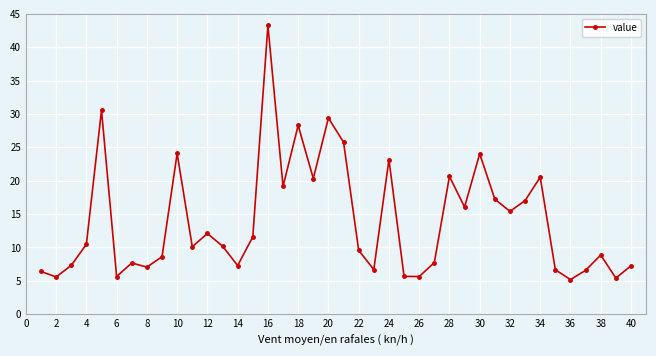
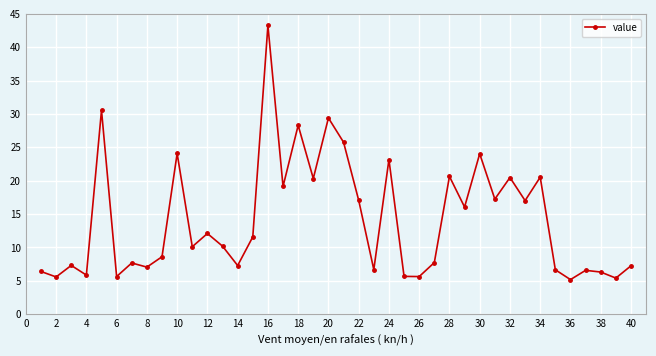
  {
    "2": 6,
-   "4": 10,
+   "4": 6,
    "6": 6,
    "8": 7,
    "10": 24,
    "12": 12,
    "14": 7,
    "16": 43,
    "18": 28,
    "20": 29,
-   "22": 10,
+   "22": 17,
    "24": 23,
    "26": 6,
    "28": 21,
    "30": 24,
-   "32": 15,
+   "32": 20,
    "34": 21,
    "36": 5,
-   "38": 9,
+   "38": 6,
    "40": 7
  }
